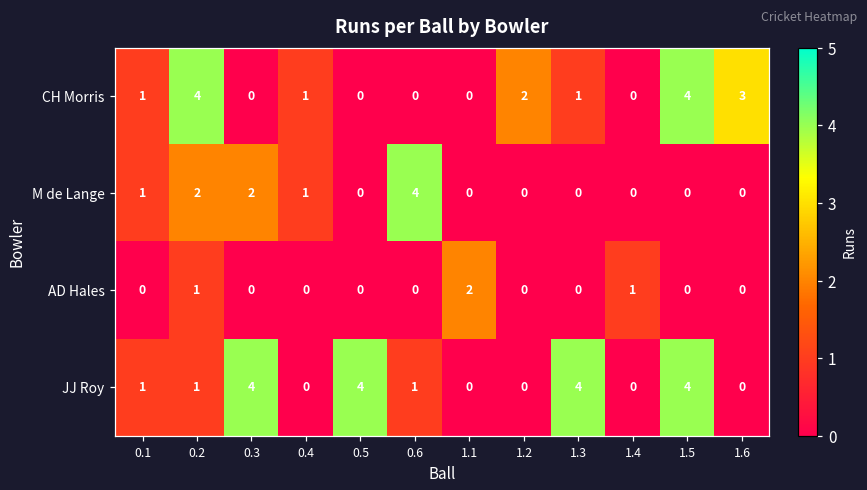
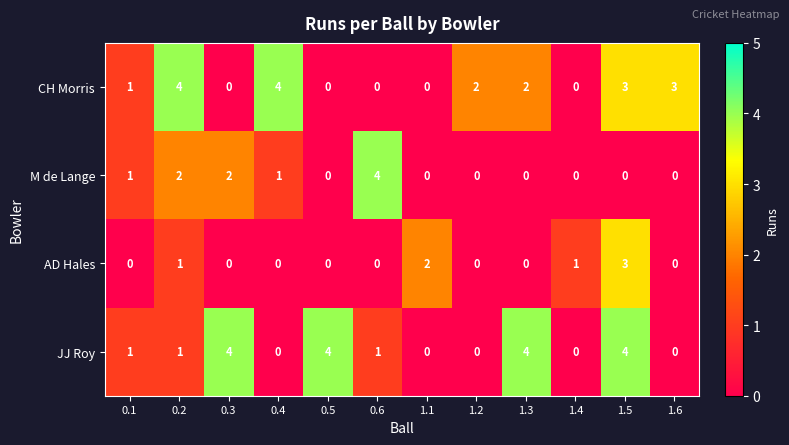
  {
    "CH Morris": {
      "0.1": 1,
      "0.2": 4,
      "0.3": 0,
-     "0.4": 1,
+     "0.4": 4,
      "0.5": 0,
      "0.6": 0,
      "1.1": 0,
      "1.2": 2,
-     "1.3": 1,
+     "1.3": 2,
      "1.4": 0,
-     "1.5": 4,
+     "1.5": 3,
      "1.6": 3
    },
    "M de Lange": {
      "0.1": 1,
      "0.2": 2,
      "0.3": 2,
      "0.4": 1,
      "0.5": 0,
      "0.6": 4,
      "1.1": 0,
      "1.2": 0,
      "1.3": 0,
      "1.4": 0,
      "1.5": 0,
      "1.6": 0
    },
    "AD Hales": {
      "0.1": 0,
      "0.2": 1,
      "0.3": 0,
      "0.4": 0,
      "0.5": 0,
      "0.6": 0,
      "1.1": 2,
      "1.2": 0,
      "1.3": 0,
      "1.4": 1,
-     "1.5": 0,
+     "1.5": 3,
      "1.6": 0
    },
    "JJ Roy": {
      "0.1": 1,
      "0.2": 1,
      "0.3": 4,
      "0.4": 0,
      "0.5": 4,
      "0.6": 1,
      "1.1": 0,
      "1.2": 0,
      "1.3": 4,
      "1.4": 0,
      "1.5": 4,
      "1.6": 0
    }
  }
